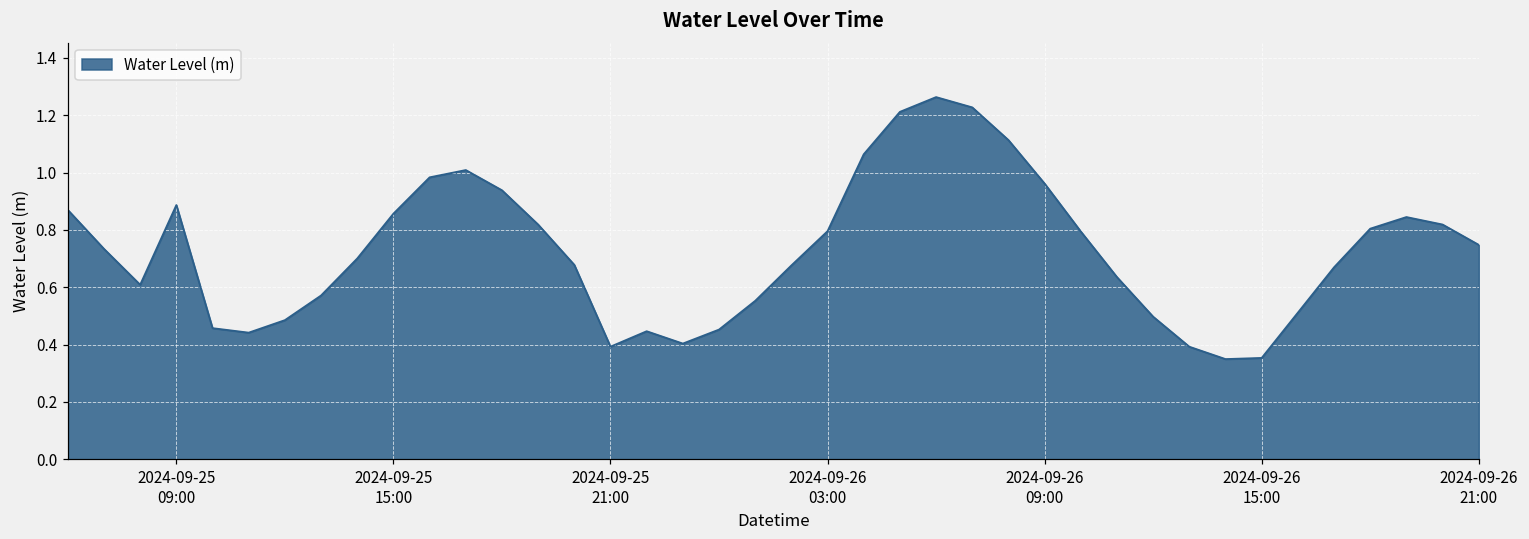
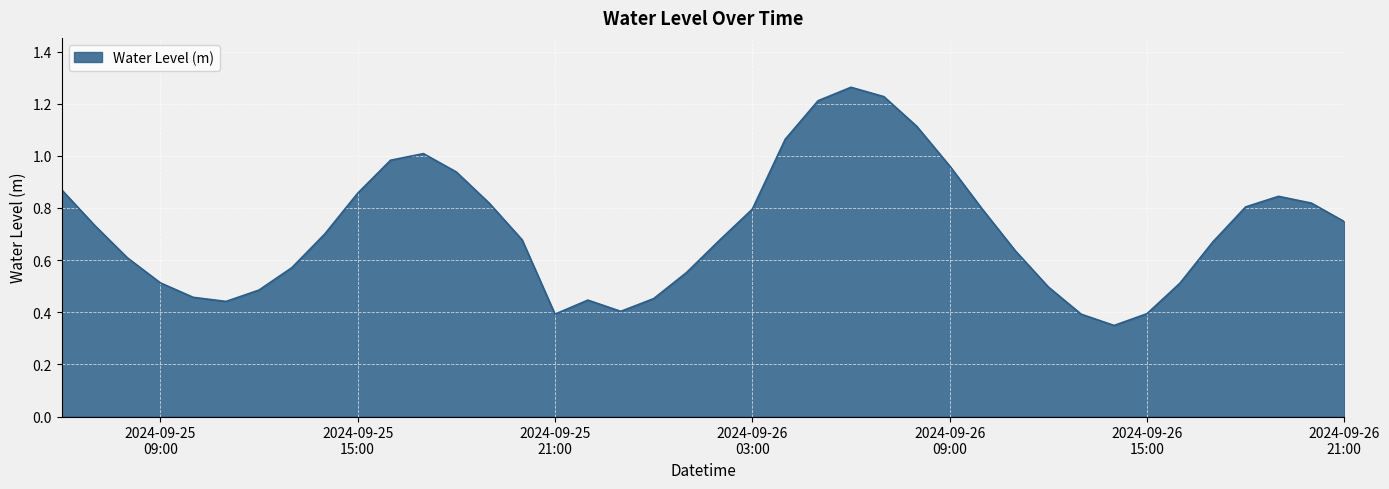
  {
-   "2024-09-25 09:00": 0.89,
+   "2024-09-25 09:00": 0.51,
    "2024-09-25 15:00": 0.86,
    "2024-09-25 21:00": 0.39,
    "2024-09-26 03:00": 0.80,
    "2024-09-26 09:00": 0.96,
-   "2024-09-26 15:00": 0.35,
+   "2024-09-26 15:00": 0.39,
    "2024-09-26 21:00": 0.75
  }
